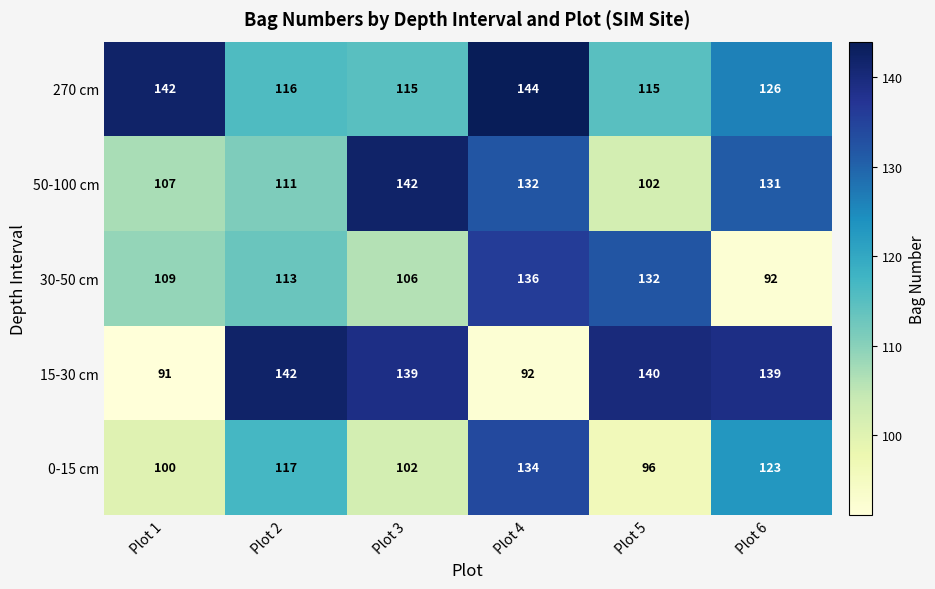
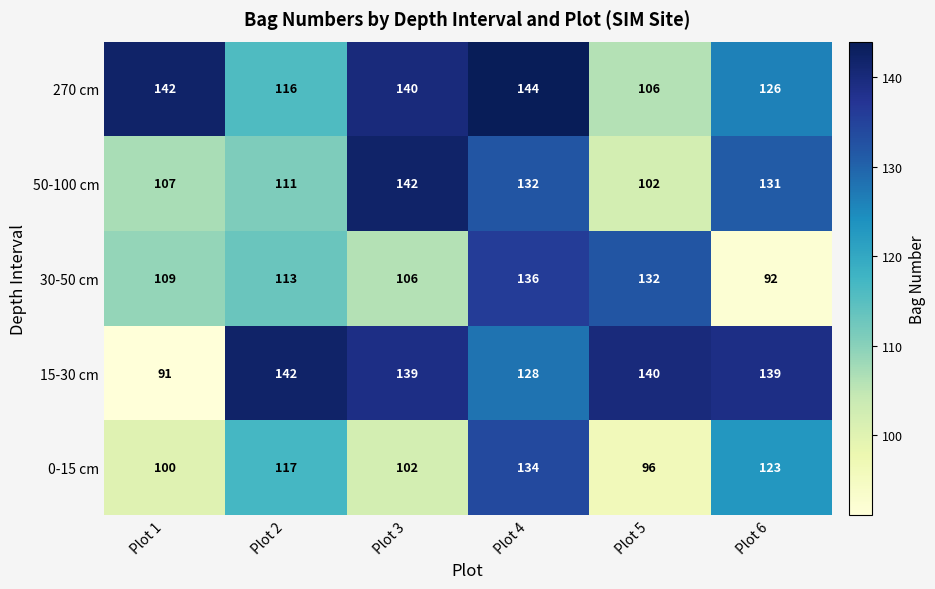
  {
    "270 cm": {
      "Plot 1": 142,
      "Plot 2": 116,
-     "Plot 3": 115,
+     "Plot 3": 140,
      "Plot 4": 144,
-     "Plot 5": 115,
+     "Plot 5": 106,
      "Plot 6": 126
    },
    "50-100 cm": {
      "Plot 1": 107,
      "Plot 2": 111,
      "Plot 3": 142,
      "Plot 4": 132,
      "Plot 5": 102,
      "Plot 6": 131
    },
    "30-50 cm": {
      "Plot 1": 109,
      "Plot 2": 113,
      "Plot 3": 106,
      "Plot 4": 136,
      "Plot 5": 132,
      "Plot 6": 92
    },
    "15-30 cm": {
      "Plot 1": 91,
      "Plot 2": 142,
      "Plot 3": 139,
-     "Plot 4": 92,
+     "Plot 4": 128,
      "Plot 5": 140,
      "Plot 6": 139
    },
    "0-15 cm": {
      "Plot 1": 100,
      "Plot 2": 117,
      "Plot 3": 102,
      "Plot 4": 134,
      "Plot 5": 96,
      "Plot 6": 123
    }
  }
